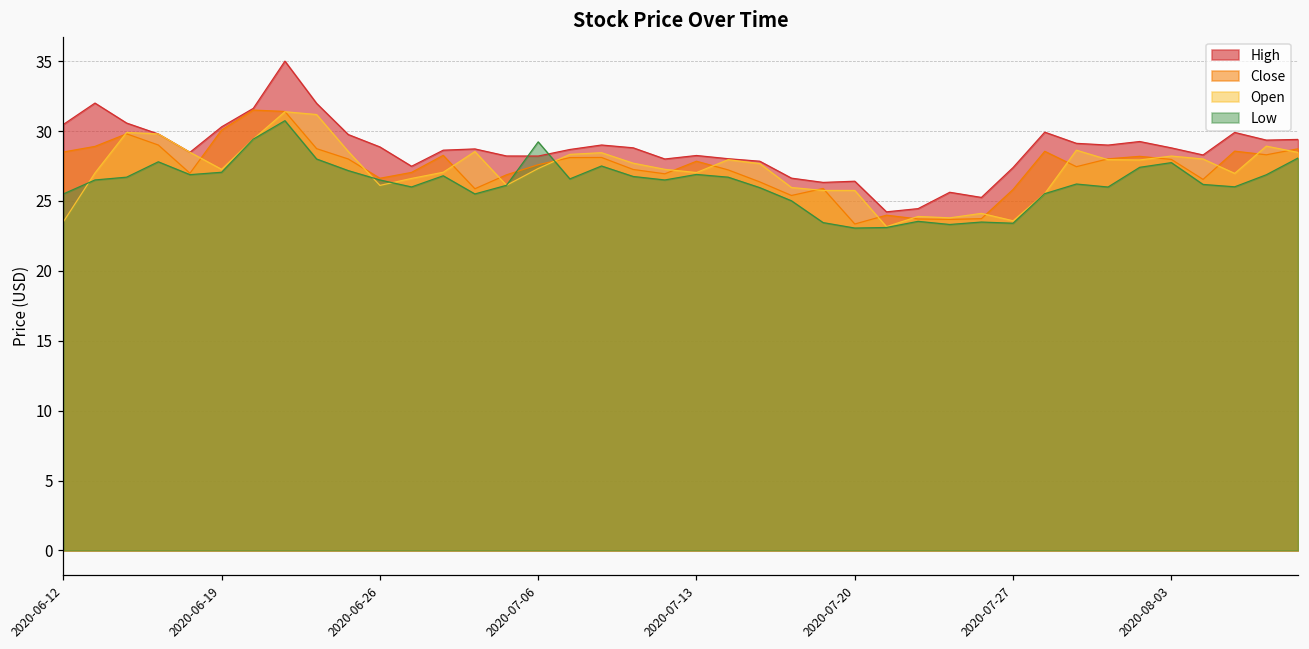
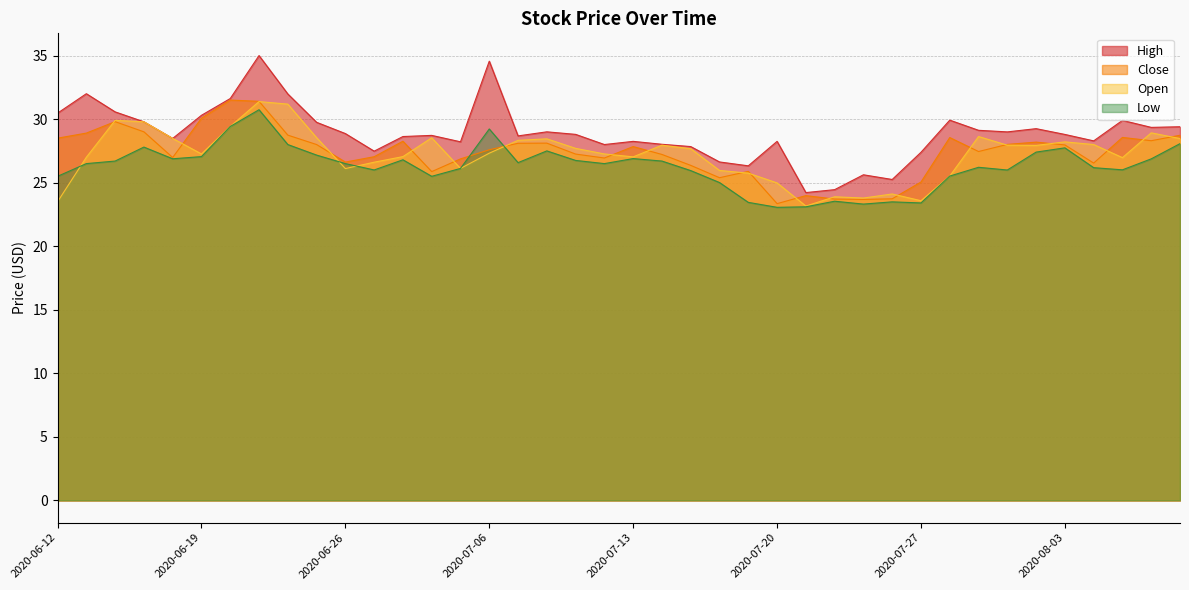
  {
    "High": {
      "2020-06-12": 30.5,
      "2020-06-19": 30.3,
      "2020-06-26": 28.9,
-     "2020-07-06": 28.2,
+     "2020-07-06": 34.6,
      "2020-07-13": 28.3,
-     "2020-07-20": 26.4,
+     "2020-07-20": 28.3,
      "2020-07-27": 27.4,
      "2020-08-03": 28.8
    },
    "Close": {
      "2020-06-12": 28.5,
      "2020-06-19": 30.1,
      "2020-07-06": 27.6,
      "2020-07-13": 27.8,
      "2020-07-20": 23.4,
-     "2020-07-27": 25.8,
+     "2020-07-27": 25.1,
      "2020-08-03": 28.0
    },
    "Open": {
      "2020-06-12": 23.5,
      "2020-06-19": 27.3,
      "2020-06-26": 26.1,
      "2020-07-06": 27.3,
-     "2020-07-20": 25.8,
+     "2020-07-20": 25.0,
      "2020-08-03": 28.2
    },
    "Low": {
      "2020-06-12": 25.5,
      "2020-06-19": 27.1,
      "2020-07-06": 29.2,
      "2020-07-20": 23.1,
      "2020-08-03": 27.7
    }
  }
